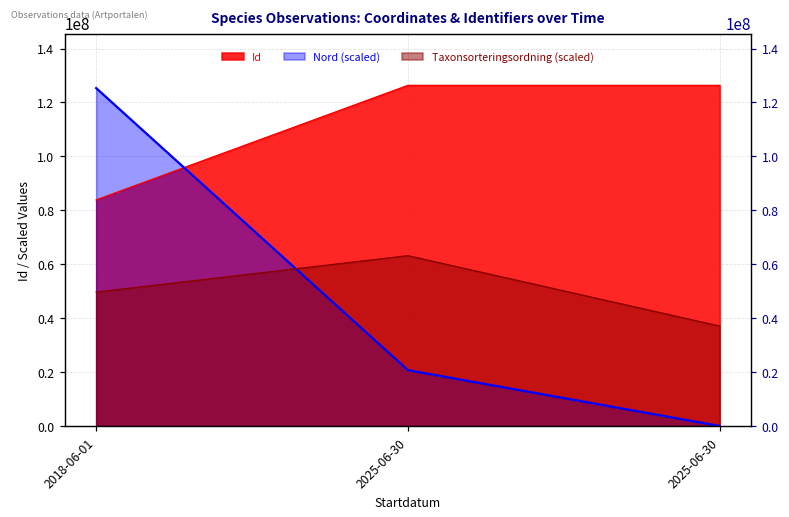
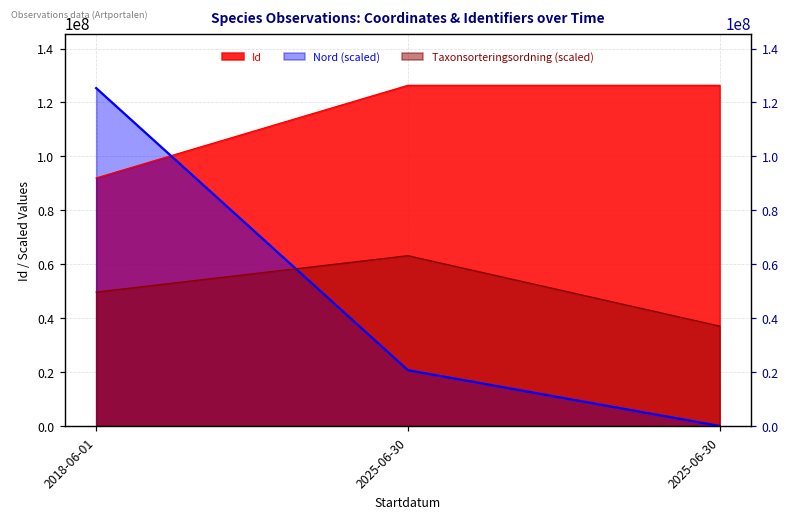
  {
    "Id": {
-     "2018-06-01": 84000000
+     "2018-06-01": 92000000
    },
    "Nord (scaled)": {
      "2018-06-01": 125000000
    },
    "Taxonsorteringsordning (scaled)": {
      "2018-06-01": 50000000
    }
  }
